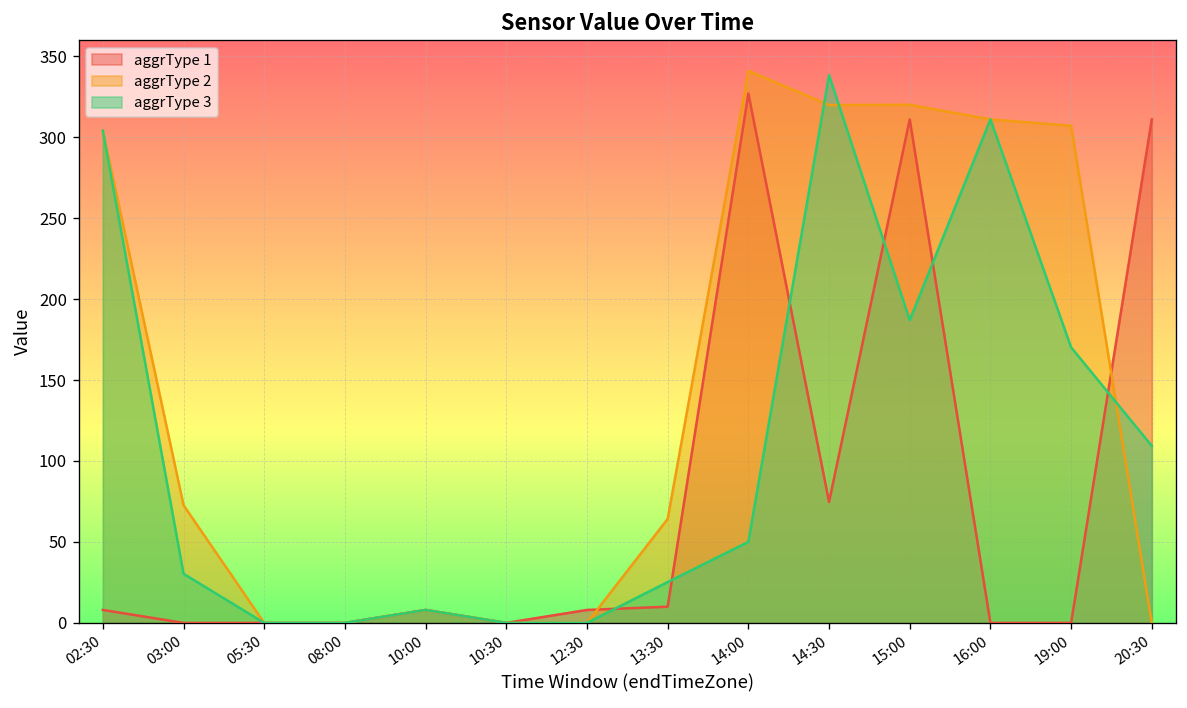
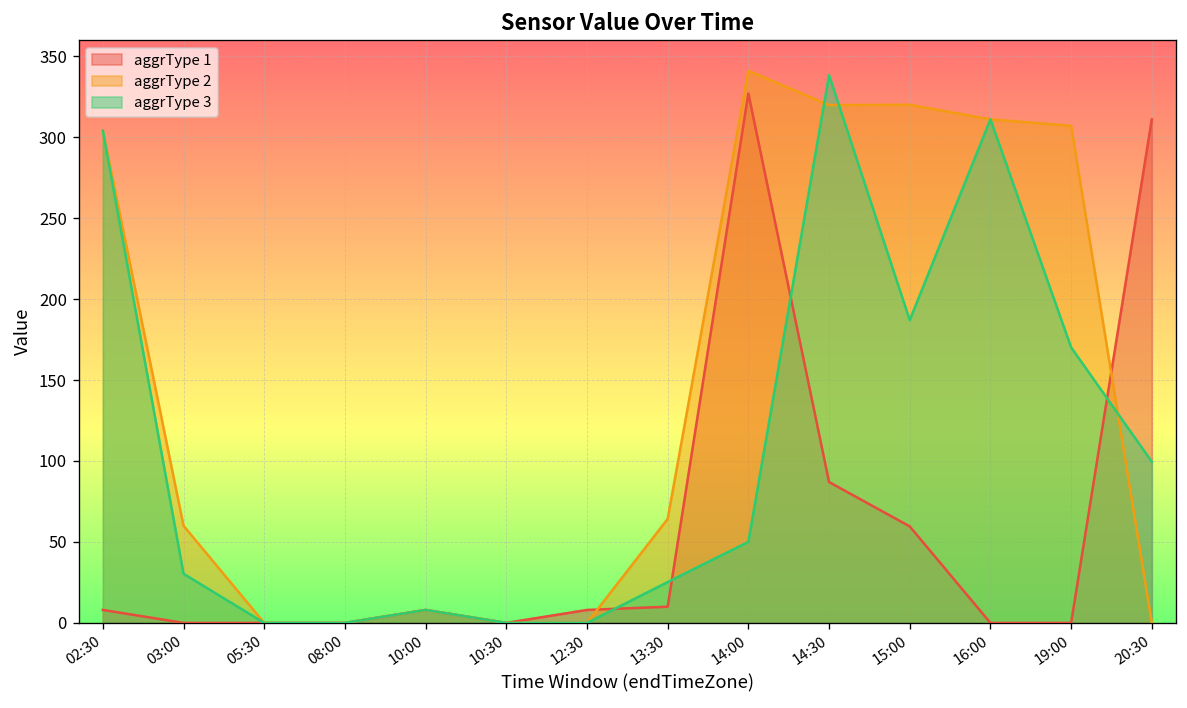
  {
    "aggrType 1": {
      "02:30": 8,
      "03:00": 0,
      "12:30": 8,
      "13:30": 10,
      "14:00": 327,
-     "14:30": 75,
-     "15:00": 311,
+     "14:30": 87,
+     "15:00": 60,
      "16:00": 0,
      "19:00": 0,
      "20:30": 311
    },
    "aggrType 2": {
-     "03:00": 73,
+     "03:00": 60,
      "13:30": 64,
      "14:00": 341,
      "14:30": 320,
      "15:00": 320,
      "19:00": 307,
      "20:30": 0
    },
    "aggrType 3": {
      "03:00": 30,
      "13:30": 25,
      "14:00": 50,
      "14:30": 338,
      "15:00": 187,
      "19:00": 170,
-     "20:30": 109
+     "20:30": 100
    }
  }
